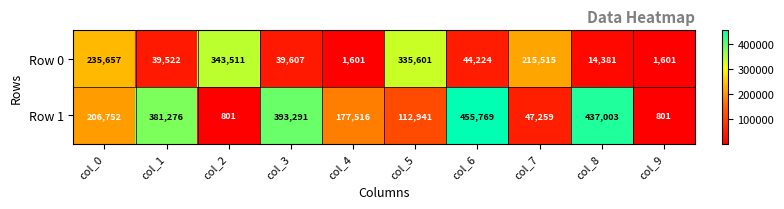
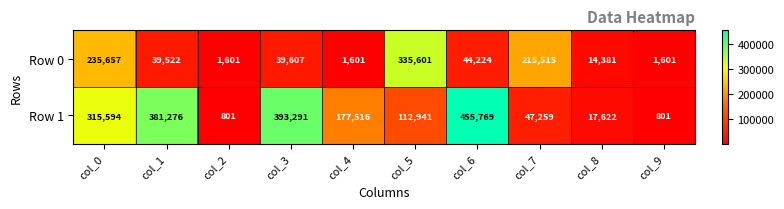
  {
    "Row 0": {
      "col_0": "235,657",
      "col_1": "39,522",
-     "col_2": "343,511",
+     "col_2": "1,601",
      "col_3": "39,607",
      "col_4": "1,601",
      "col_5": "335,601",
      "col_6": "44,224",
      "col_7": "215,515",
      "col_8": "14,381",
      "col_9": "1,601"
    },
    "Row 1": {
-     "col_0": "206,752",
+     "col_0": "315,594",
      "col_1": "381,276",
      "col_2": "801",
      "col_3": "393,291",
      "col_4": "177,516",
      "col_5": "112,941",
      "col_6": "455,769",
      "col_7": "47,259",
-     "col_8": "437,003",
+     "col_8": "17,622",
      "col_9": "801"
    }
  }
